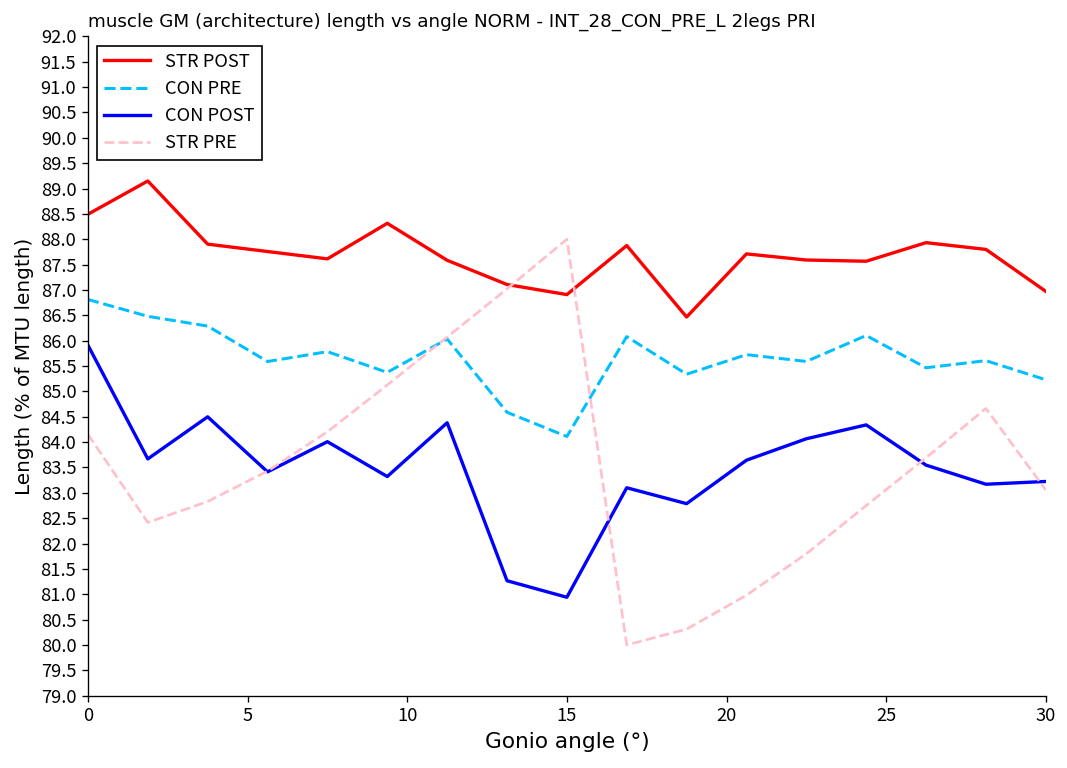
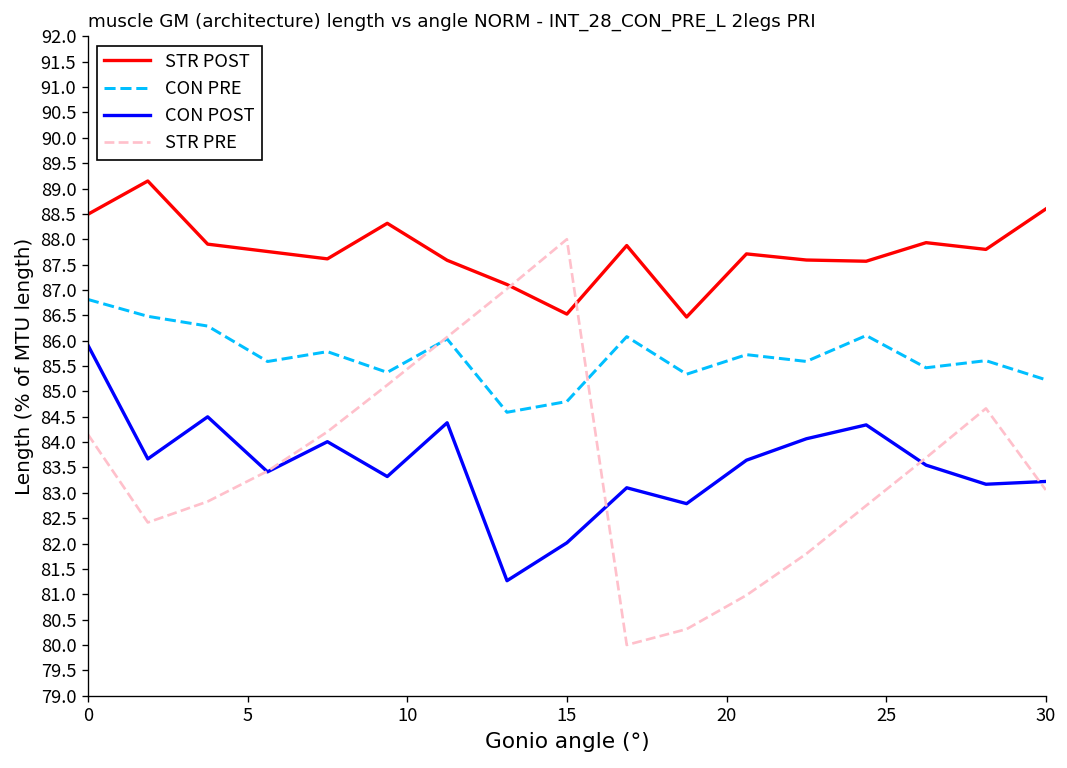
  {
    "STR POST": {
      "0": 88.5,
-     "15": 86.9,
-     "30": 87.0
+     "15": 86.5,
+     "30": 88.6
    },
    "CON PRE": {
      "0": 86.8,
-     "15": 84.1,
+     "15": 84.8,
      "30": 85.2
    },
    "CON POST": {
      "0": 85.9,
-     "15": 80.9,
+     "15": 82.0,
      "30": 83.2
    },
    "STR PRE": {
      "0": 84.2,
      "15": 88.0,
      "30": 83.1
    }
  }
